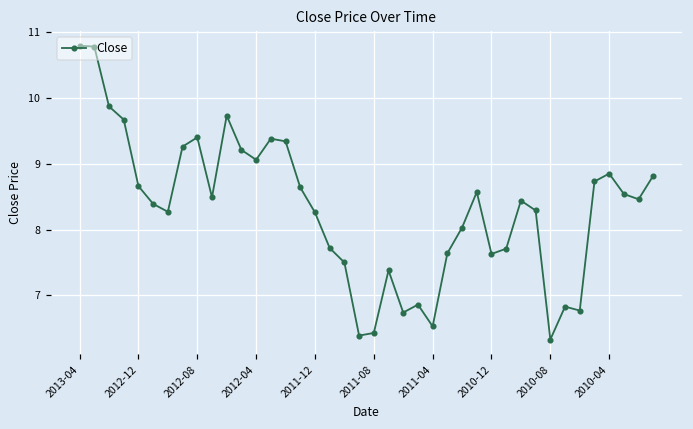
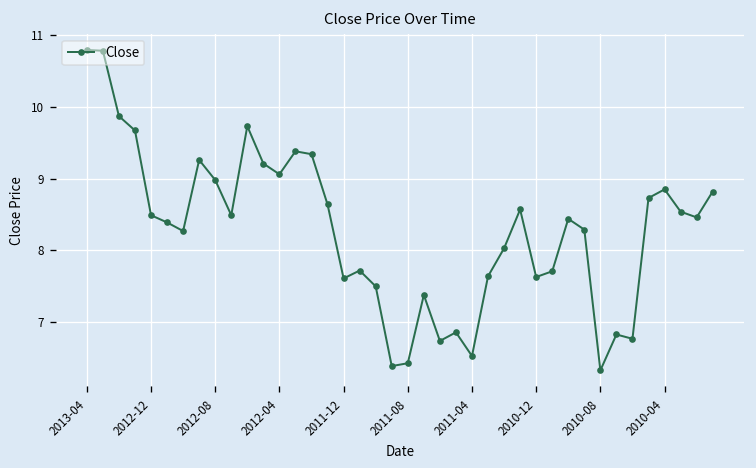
  {
-   "2012-12": 8.7,
-   "2012-08": 9.4,
+   "2012-12": 8.5,
+   "2012-08": 9.0,
    "2012-04": 9.1,
-   "2011-12": 8.3,
+   "2011-12": 7.6,
    "2011-08": 6.4,
    "2011-04": 6.5,
    "2010-12": 7.6,
    "2010-08": 6.3,
    "2010-04": 8.9
  }
